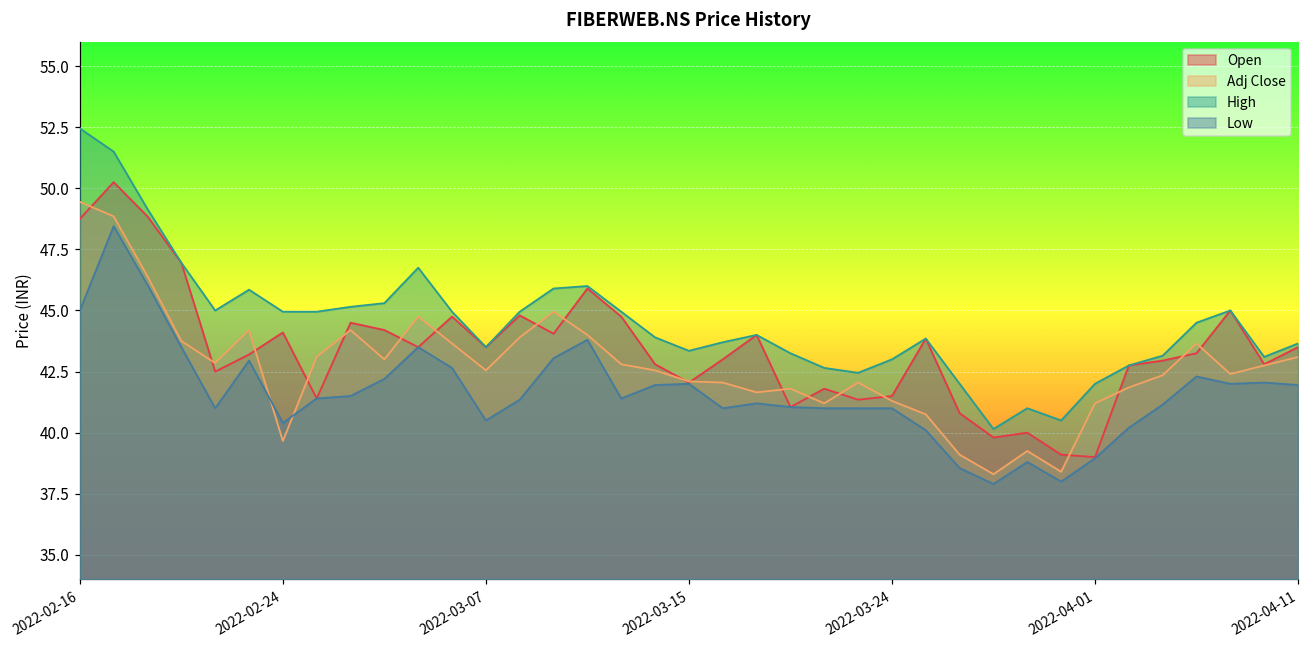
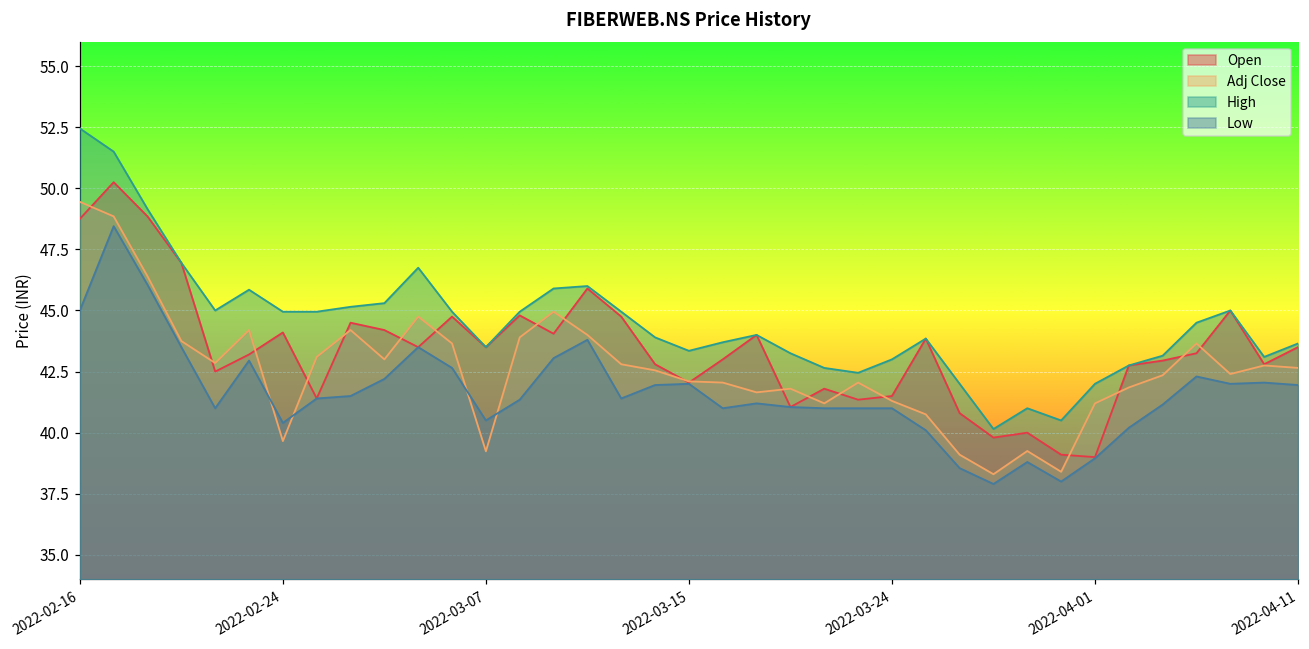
  {
    "Open": {
      "2022-02-16": 48.8,
      "2022-02-24": 44.1,
      "2022-03-24": 41.5,
      "2022-04-11": 43.5
    },
    "Adj Close": {
      "2022-02-16": 49.4,
      "2022-02-24": 39.7,
-     "2022-03-07": 42.5,
+     "2022-03-07": 39.2,
      "2022-03-24": 41.3,
      "2022-04-01": 41.2,
-     "2022-04-11": 43.1
+     "2022-04-11": 42.7
    }
  }
